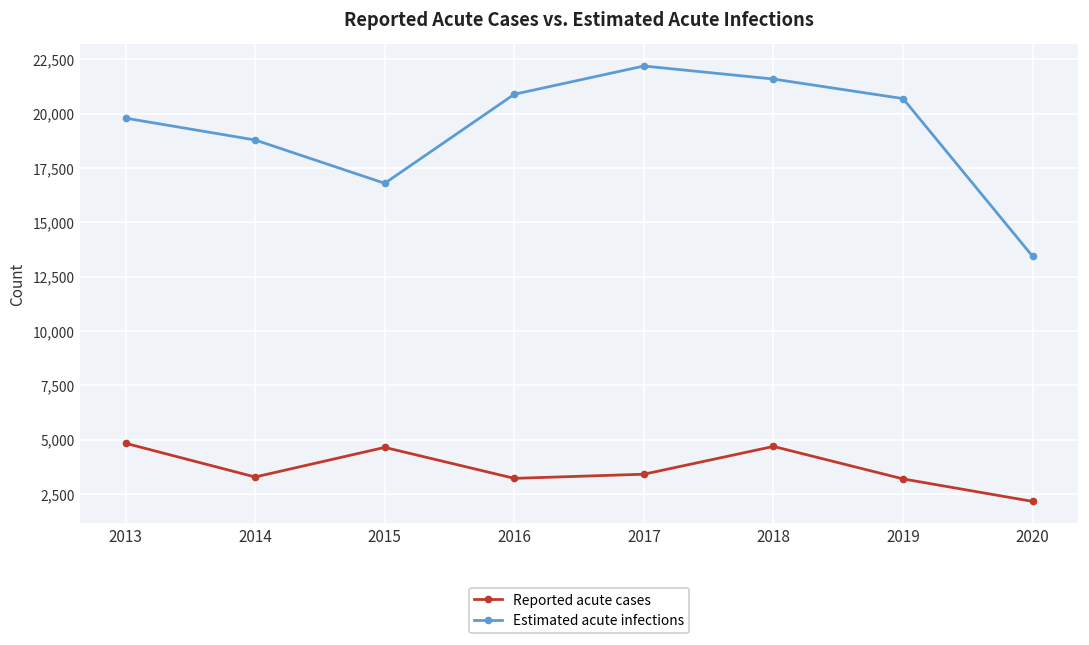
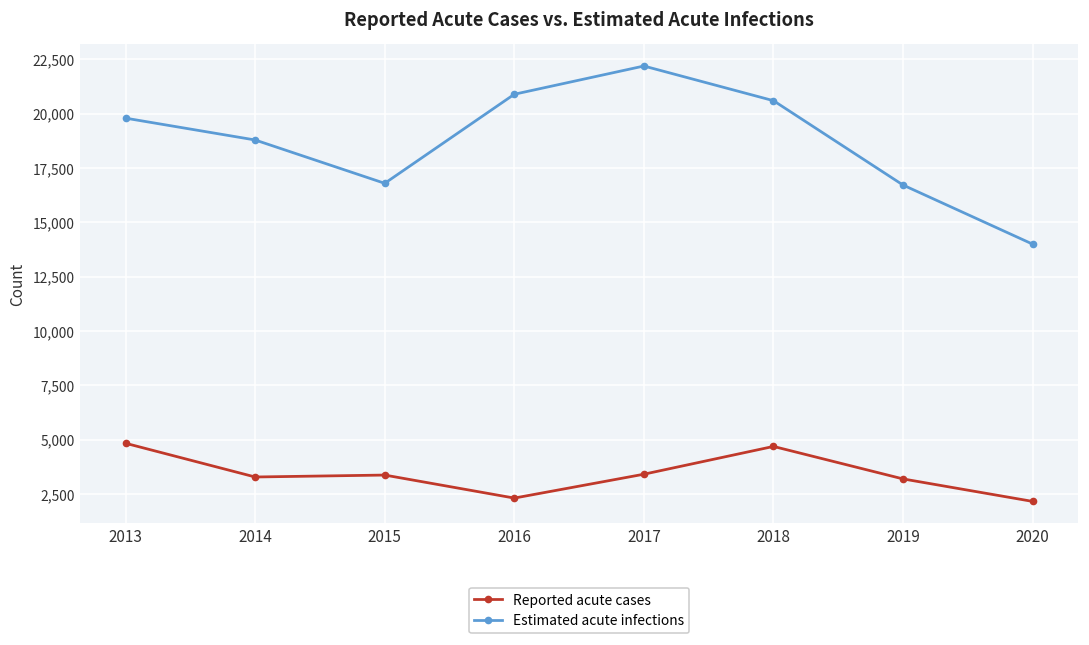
  {
    "Reported acute cases": {
      "2013": "4,800",
      "2014": "3,300",
-     "2015": "4,600",
-     "2016": "3,200",
+     "2015": "3,400",
+     "2016": "2,300",
      "2017": "3,400",
      "2018": "4,700",
      "2019": "3,200",
      "2020": "2,200"
    },
    "Estimated acute infections": {
      "2013": "19,800",
      "2014": "18,800",
      "2015": "16,800",
      "2016": "20,900",
      "2017": "22,200",
-     "2018": "21,600",
-     "2019": "20,700",
-     "2020": "13,400"
+     "2018": "20,600",
+     "2019": "16,700",
+     "2020": "14,000"
    }
  }
